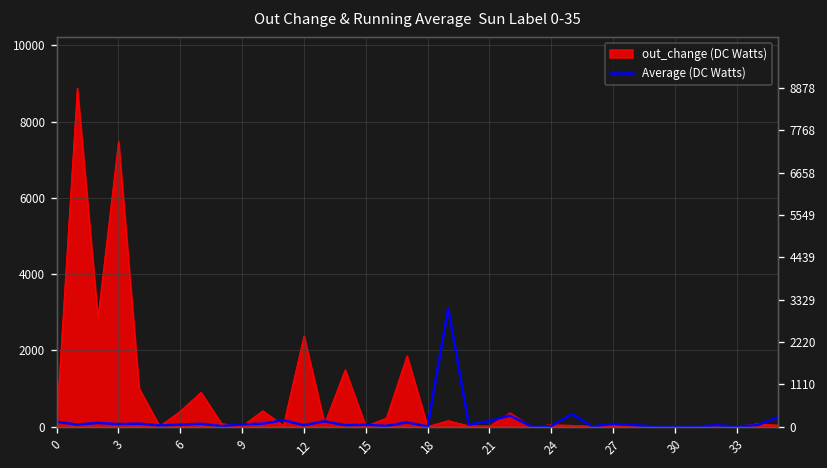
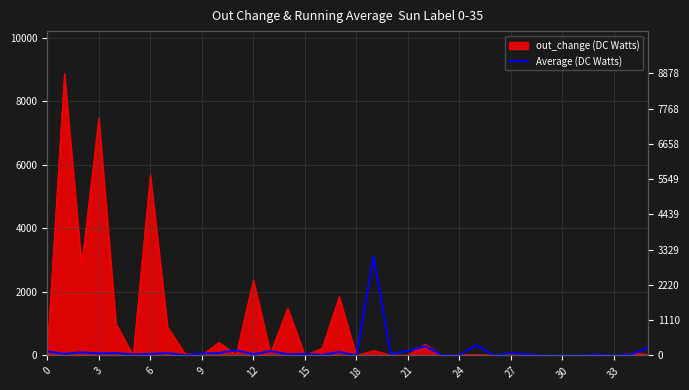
  {
    "out_change (DC Watts)": {
      "3": 7500,
-     "6": 400,
+     "6": 5700,
      "12": 2400,
      "21": 0
    },
    "Average (DC Watts)": {
      "3": 100,
      "6": 0,
      "12": 0,
      "21": 100
    }
  }
